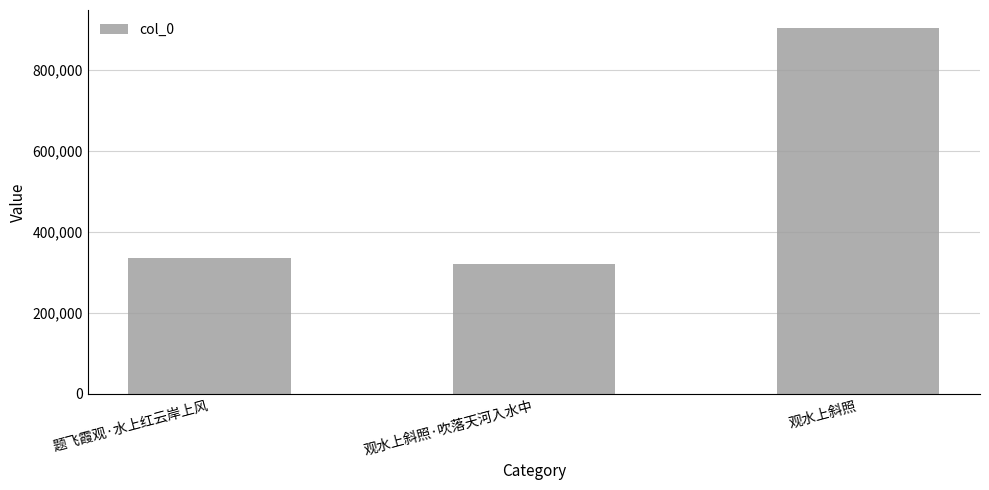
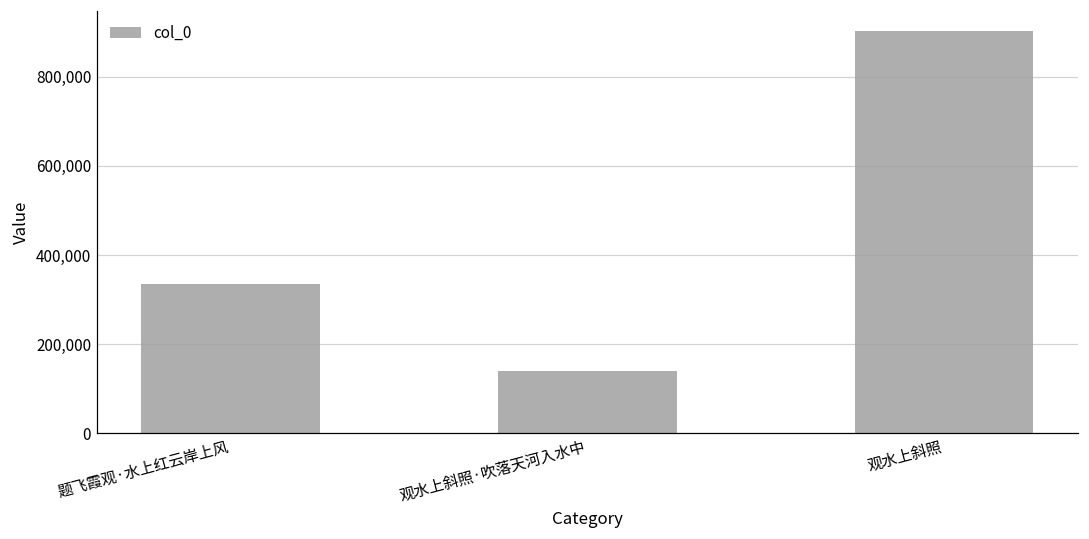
  {
    "题飞霞观·水上红云岸上风": "340,000",
-   "观水上斜照·吹落天河入水中": "320,000",
+   "观水上斜照·吹落天河入水中": "140,000",
    "观水上斜照": "900,000"
  }
